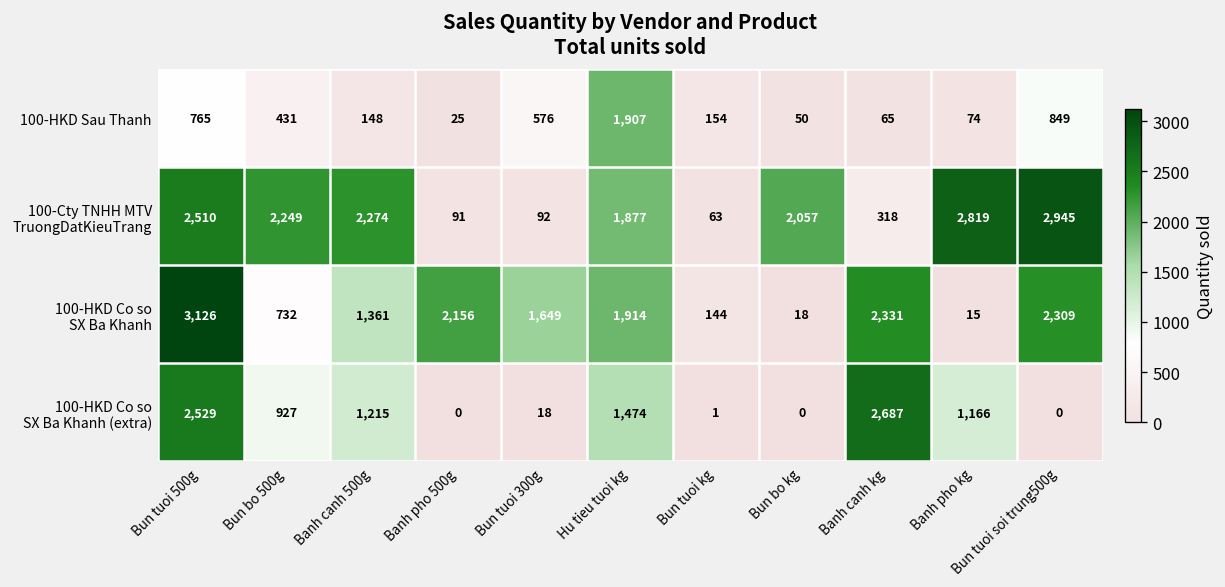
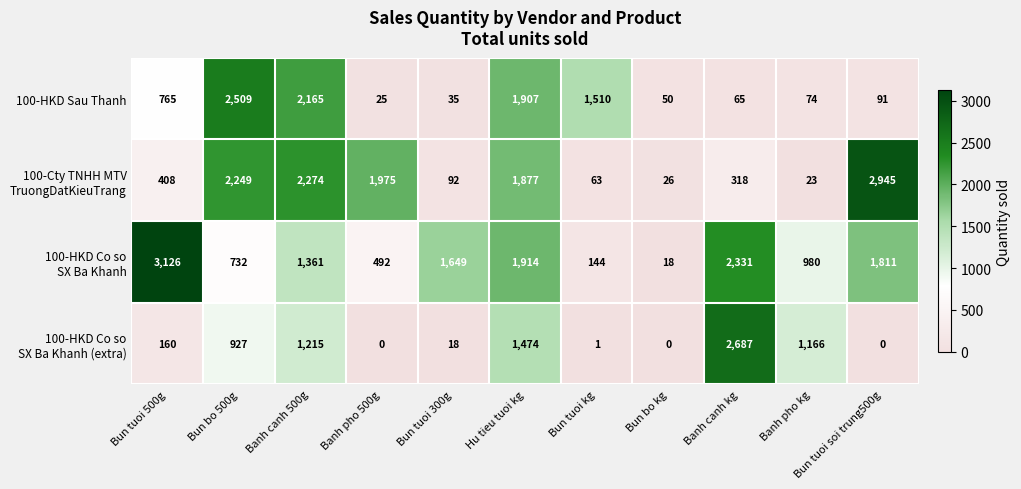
  {
    "100-HKD Sau Thanh": {
      "Bun tuoi 500g": "765",
-     "Bun bo 500g": "431",
-     "Banh canh 500g": "148",
+     "Bun bo 500g": "2,509",
+     "Banh canh 500g": "2,165",
      "Banh pho 500g": "25",
-     "Bun tuoi 300g": "576",
+     "Bun tuoi 300g": "35",
      "Hu tieu tuoi kg": "1,907",
-     "Bun tuoi kg": "154",
+     "Bun tuoi kg": "1,510",
      "Bun bo kg": "50",
      "Banh canh kg": "65",
      "Banh pho kg": "74",
-     "Bun tuoi soi trung500g": "849"
+     "Bun tuoi soi trung500g": "91"
    },
    "100-Cty TNHH MTV TruongDatKieuTrang": {
-     "Bun tuoi 500g": "2,510",
+     "Bun tuoi 500g": "408",
      "Bun bo 500g": "2,249",
      "Banh canh 500g": "2,274",
-     "Banh pho 500g": "91",
+     "Banh pho 500g": "1,975",
      "Bun tuoi 300g": "92",
      "Hu tieu tuoi kg": "1,877",
      "Bun tuoi kg": "63",
-     "Bun bo kg": "2,057",
+     "Bun bo kg": "26",
      "Banh canh kg": "318",
-     "Banh pho kg": "2,819",
+     "Banh pho kg": "23",
      "Bun tuoi soi trung500g": "2,945"
    },
    "100-HKD Co so SX Ba Khanh": {
      "Bun tuoi 500g": "3,126",
      "Bun bo 500g": "732",
      "Banh canh 500g": "1,361",
-     "Banh pho 500g": "2,156",
+     "Banh pho 500g": "492",
      "Bun tuoi 300g": "1,649",
      "Hu tieu tuoi kg": "1,914",
      "Bun tuoi kg": "144",
      "Bun bo kg": "18",
      "Banh canh kg": "2,331",
-     "Banh pho kg": "15",
-     "Bun tuoi soi trung500g": "2,309"
+     "Banh pho kg": "980",
+     "Bun tuoi soi trung500g": "1,811"
    },
    "100-HKD Co so SX Ba Khanh (extra)": {
-     "Bun tuoi 500g": "2,529",
+     "Bun tuoi 500g": "160",
      "Bun bo 500g": "927",
      "Banh canh 500g": "1,215",
      "Banh pho 500g": "0",
      "Bun tuoi 300g": "18",
      "Hu tieu tuoi kg": "1,474",
      "Bun tuoi kg": "1",
      "Bun bo kg": "0",
      "Banh canh kg": "2,687",
      "Banh pho kg": "1,166",
      "Bun tuoi soi trung500g": "0"
    }
  }
